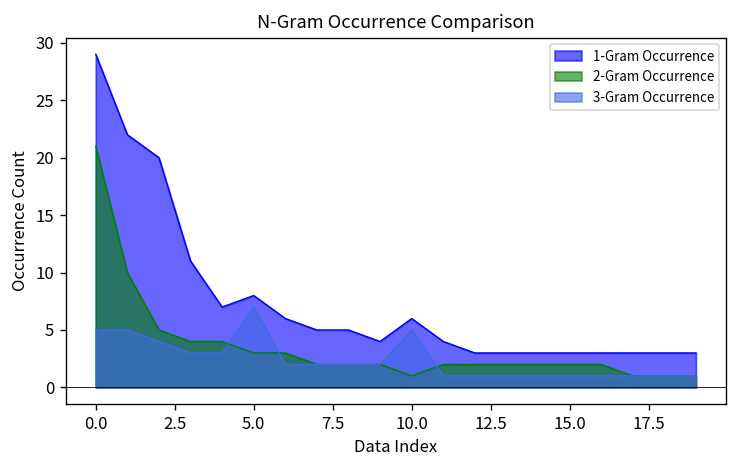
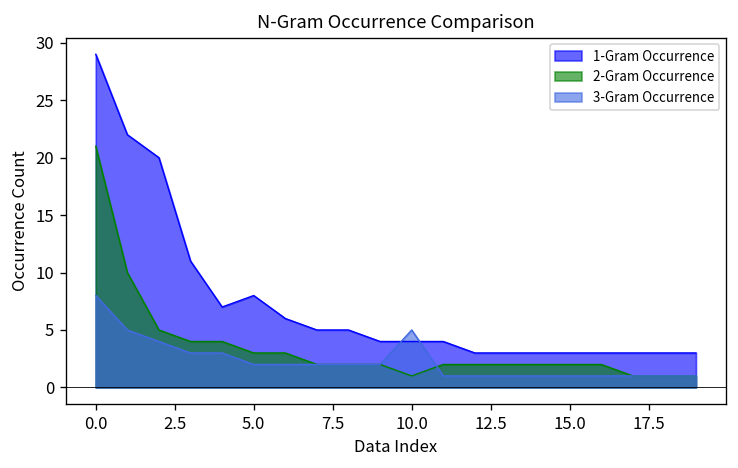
  {
    "1-Gram Occurrence": {
      "0.0": 29,
      "5.0": 8,
-     "10.0": 6,
+     "10.0": 4,
      "15.0": 3
    },
    "2-Gram Occurrence": {
      "0.0": 21,
      "5.0": 3,
      "10.0": 1,
      "15.0": 2
    },
    "3-Gram Occurrence": {
-     "0.0": 5,
-     "5.0": 7,
+     "0.0": 8,
+     "5.0": 2,
      "10.0": 5,
      "15.0": 1
    }
  }
